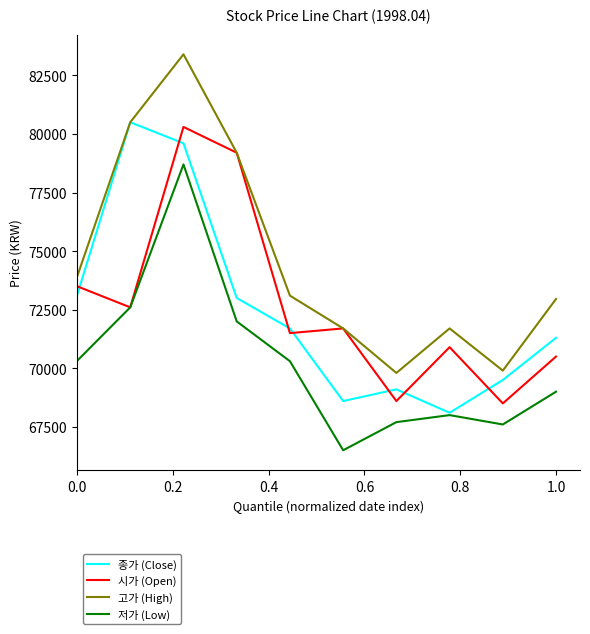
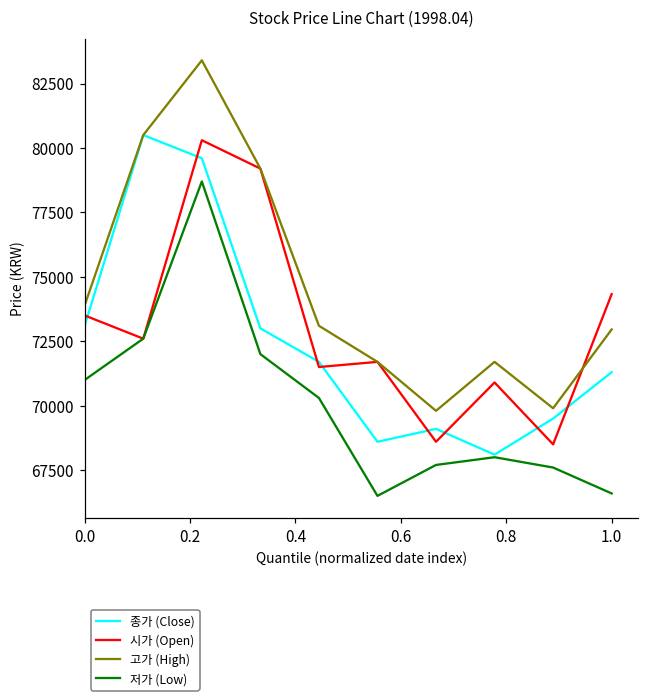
  {
    "종가 (Close)": {
      "0.0": 73100,
      "1.0": 71300
    },
    "시가 (Open)": {
      "0.0": 73500,
-     "1.0": 70500
+     "1.0": 74300
    },
    "고가 (High)": {
      "0.0": 73900,
      "1.0": 73000
    },
    "저가 (Low)": {
-     "0.0": 70300,
-     "1.0": 69000
+     "0.0": 71000,
+     "1.0": 66600
    }
  }
